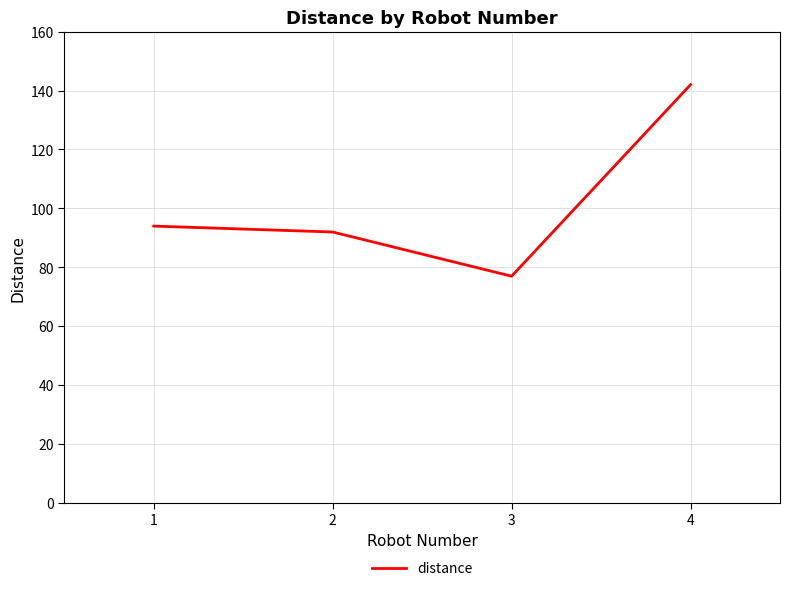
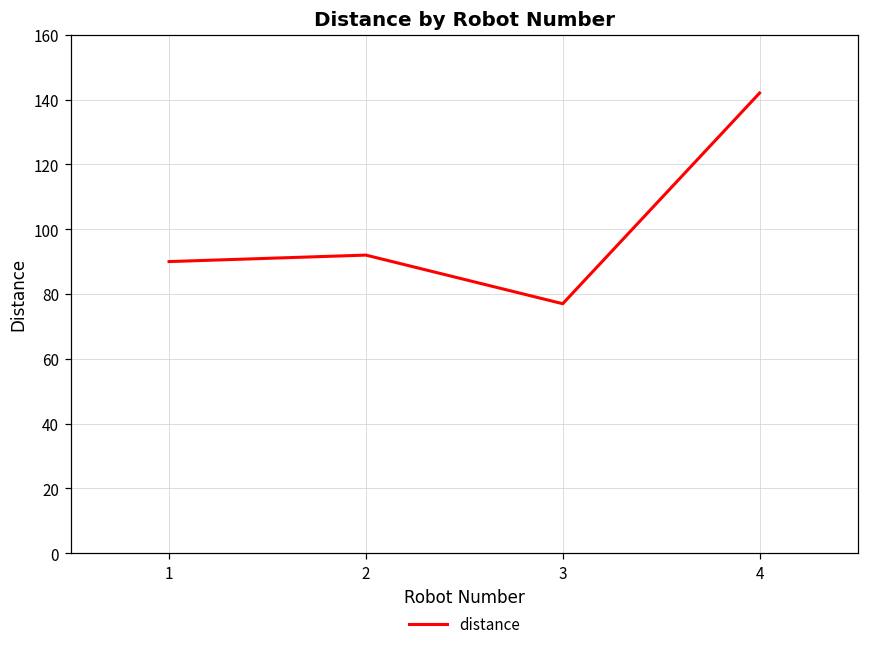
  {
-   "1": 94,
+   "1": 90,
    "2": 92,
    "3": 77,
    "4": 142
  }
